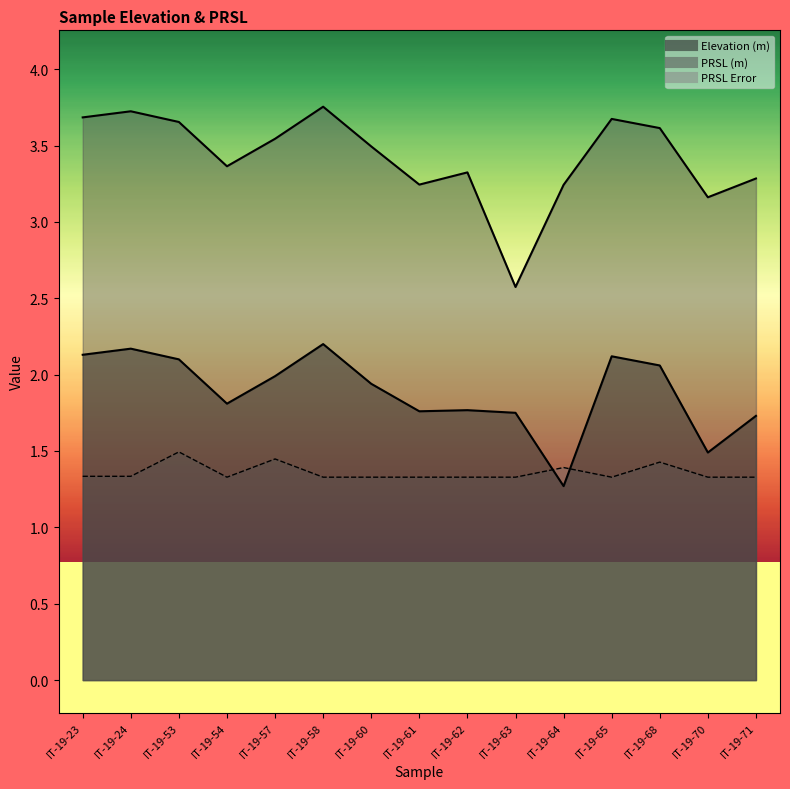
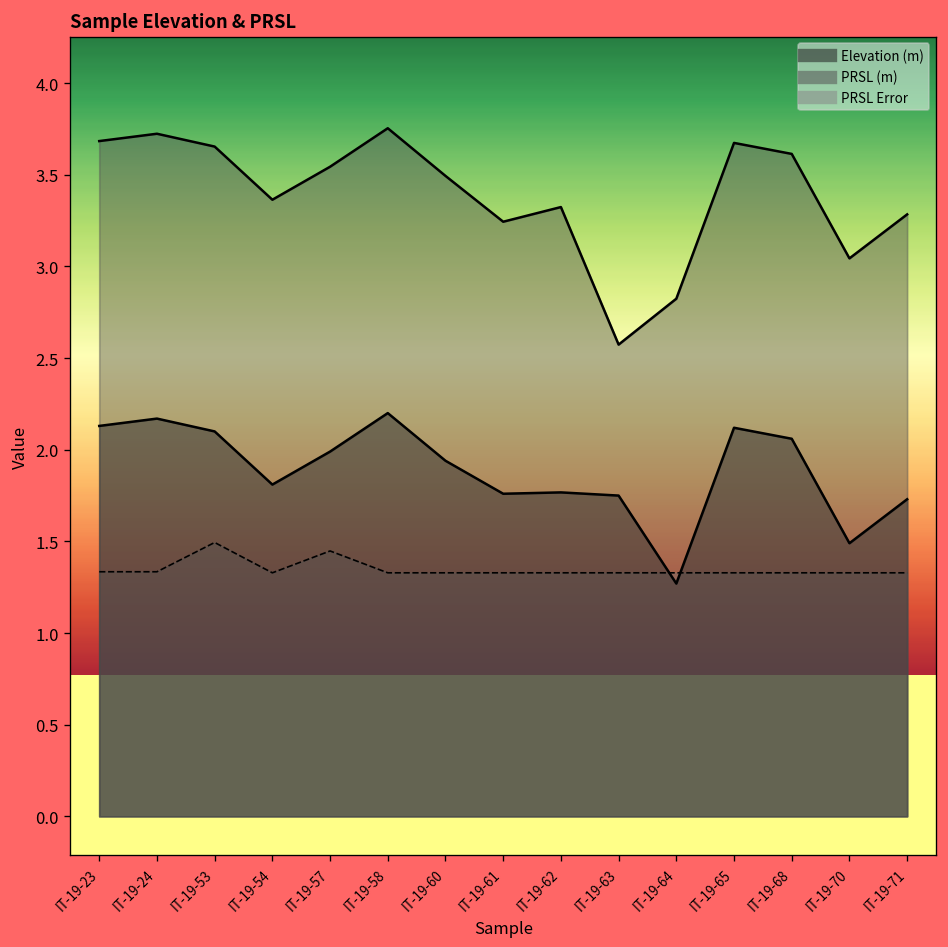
  {
    "Elevation (m)": {
      "IT-19-23": 2.13,
      "IT-19-24": 2.17,
      "IT-19-53": 2.10,
      "IT-19-54": 1.81,
      "IT-19-57": 1.99,
      "IT-19-58": 2.20,
      "IT-19-60": 1.94,
      "IT-19-61": 1.76,
      "IT-19-62": 1.77,
      "IT-19-63": 1.75,
      "IT-19-64": 1.27,
      "IT-19-65": 2.12,
      "IT-19-68": 2.06,
      "IT-19-70": 1.49,
      "IT-19-71": 1.73
    },
    "PRSL (m)": {
      "IT-19-23": 3.68,
      "IT-19-24": 3.72,
      "IT-19-53": 3.65,
      "IT-19-54": 3.36,
      "IT-19-57": 3.54,
      "IT-19-58": 3.75,
      "IT-19-60": 3.49,
      "IT-19-61": 3.24,
      "IT-19-62": 3.32,
      "IT-19-63": 2.57,
-     "IT-19-64": 3.24,
+     "IT-19-64": 2.82,
      "IT-19-65": 3.67,
      "IT-19-68": 3.61,
-     "IT-19-70": 3.16,
+     "IT-19-70": 3.04,
      "IT-19-71": 3.28
    },
    "PRSL Error": {
      "IT-19-23": 1.33,
      "IT-19-24": 1.33,
      "IT-19-53": 1.49,
      "IT-19-54": 1.33,
      "IT-19-57": 1.45,
      "IT-19-58": 1.33,
      "IT-19-60": 1.33,
      "IT-19-61": 1.33,
      "IT-19-62": 1.33,
      "IT-19-63": 1.33,
-     "IT-19-64": 1.39,
+     "IT-19-64": 1.33,
      "IT-19-65": 1.33,
-     "IT-19-68": 1.43,
+     "IT-19-68": 1.33,
      "IT-19-70": 1.33,
      "IT-19-71": 1.33
    }
  }
